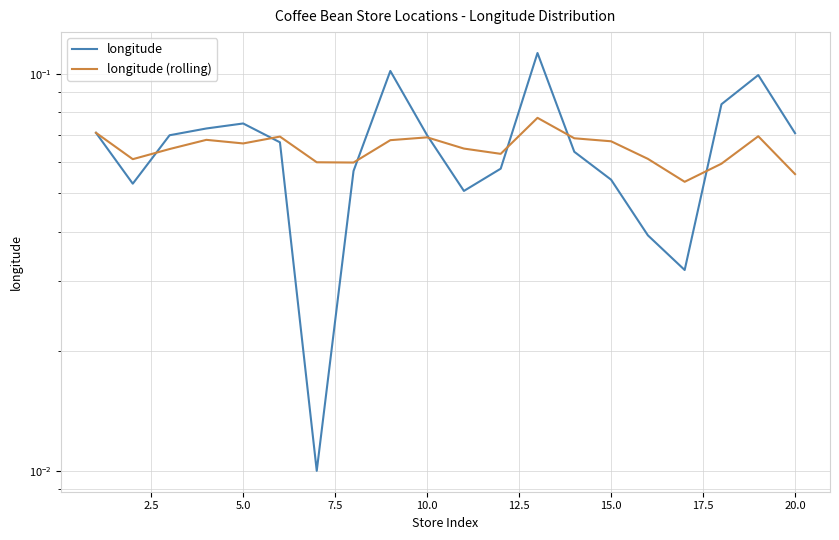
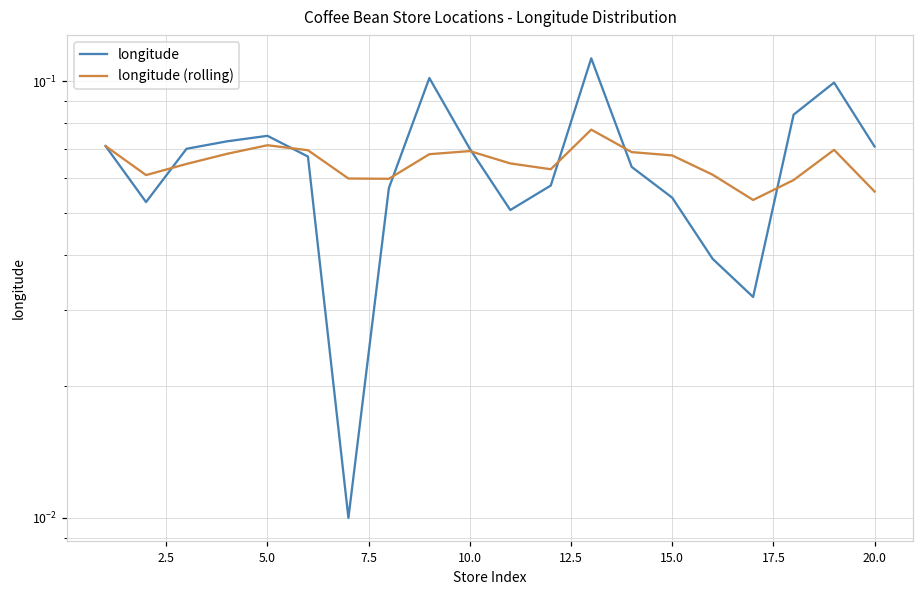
  {
    "longitude": {
      "5.0": 0.075,
      "15.0": 0.054,
      "20.0": 0.071
    },
    "longitude (rolling)": {
-     "5.0": 0.067,
+     "5.0": 0.071,
      "15.0": 0.068,
      "20.0": 0.056
    }
  }
